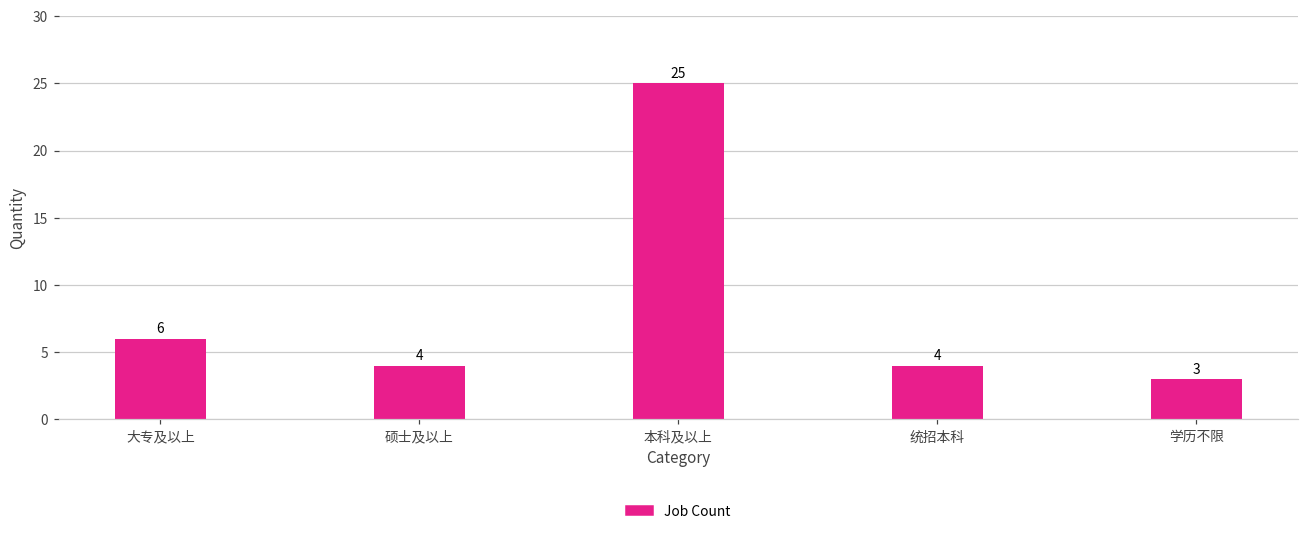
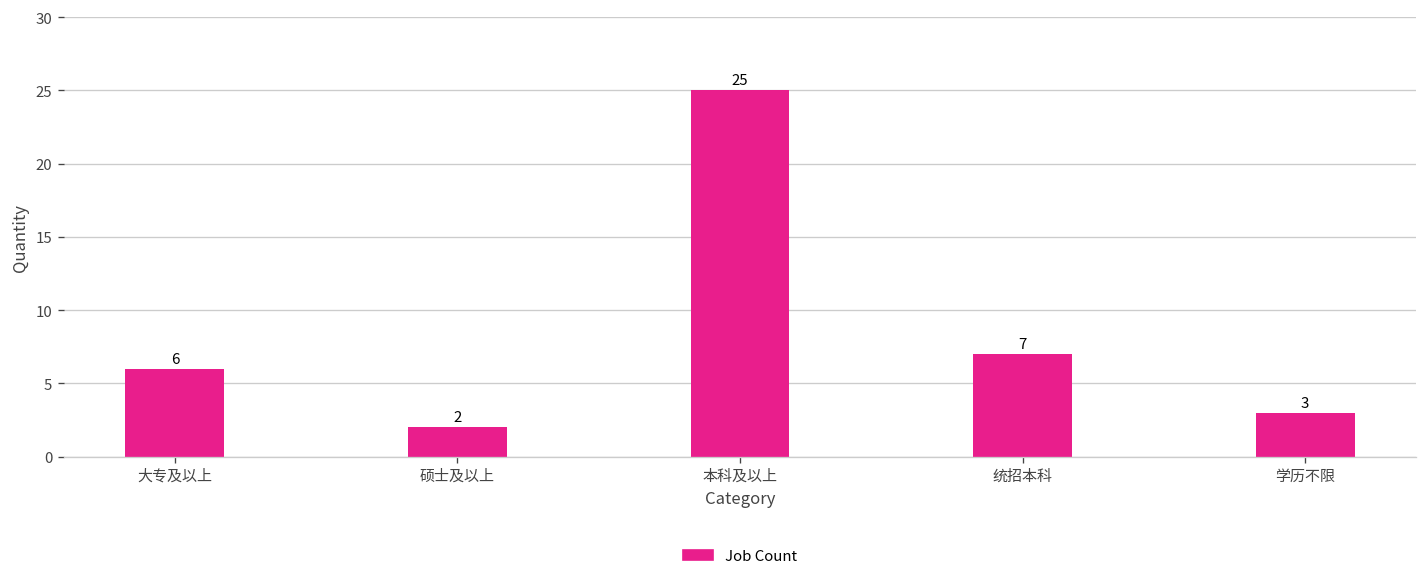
  {
    "大专及以上": 6,
-   "硕士及以上": 4,
+   "硕士及以上": 2,
    "本科及以上": 25,
-   "统招本科": 4,
+   "统招本科": 7,
    "学历不限": 3
  }
